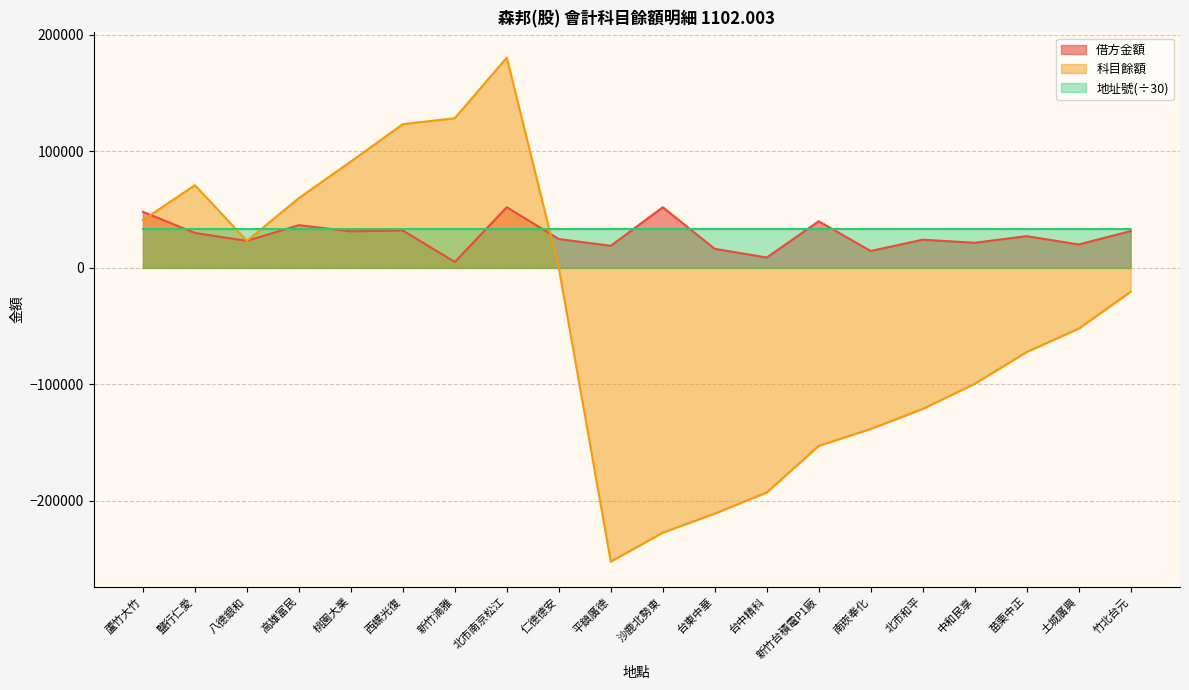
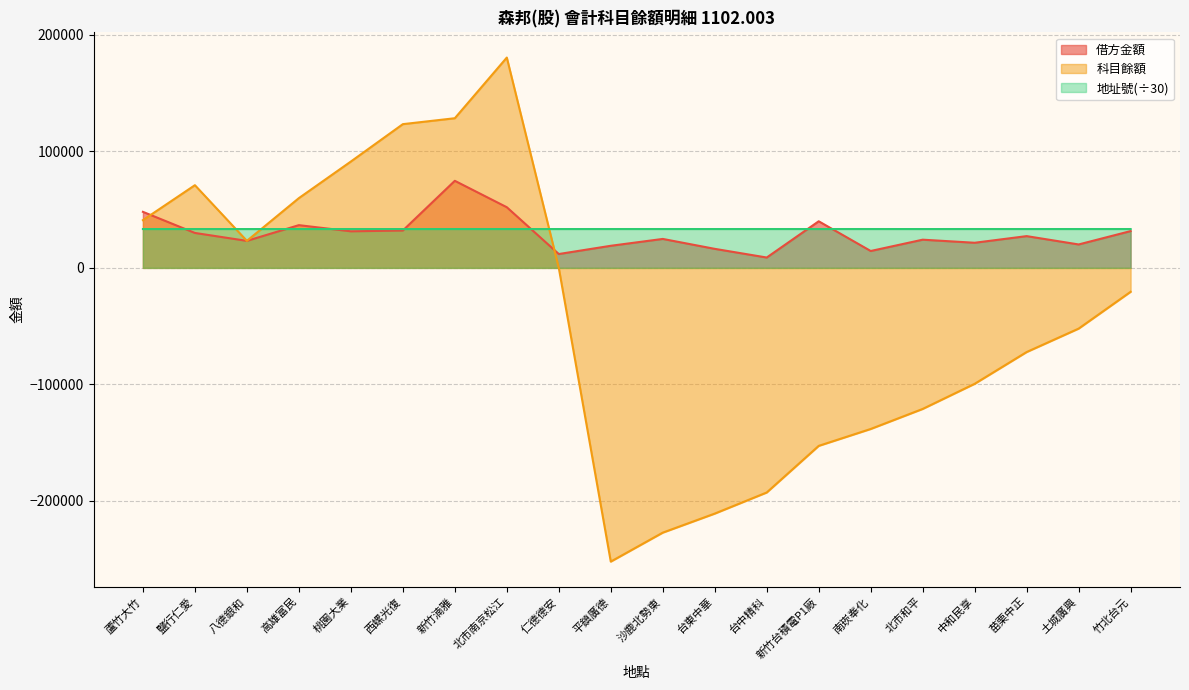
  {
    "借方金額": {
      "蘆竹大竹": 48000,
      "鹽行仁愛": 30000,
      "高雄富民": 37000,
-     "新竹湳雅": 5000,
+     "新竹湳雅": 75000,
      "北市南京松江": 52000,
-     "仁德德安": 25000,
+     "仁德德安": 12000,
      "平鎮廣德": 19000,
-     "沙鹿北勢東": 52000,
+     "沙鹿北勢東": 25000,
      "台東中華": 16000,
      "台中精科": 9000,
      "新竹台積電P1廠": 40000,
      "南崁奉化": 15000,
      "北市和平": 24000,
      "中和民享": 22000,
      "苗栗中正": 27000,
      "土城廣興": 20000
    },
    "地址號(÷30)": {
      "蘆竹大竹": 33000,
      "鹽行仁愛": 33000,
      "八德銀和": 33000,
      "高雄富民": 33000,
      "新竹湳雅": 33000,
      "北市南京松江": 33000,
      "仁德德安": 33000,
      "平鎮廣德": 33000,
      "沙鹿北勢東": 33000,
      "台東中華": 33000,
      "台中精科": 33000,
      "新竹台積電P1廠": 33000,
      "南崁奉化": 33000,
      "北市和平": 33000,
      "中和民享": 33000,
      "苗栗中正": 33000,
      "土城廣興": 33000
    }
  }
